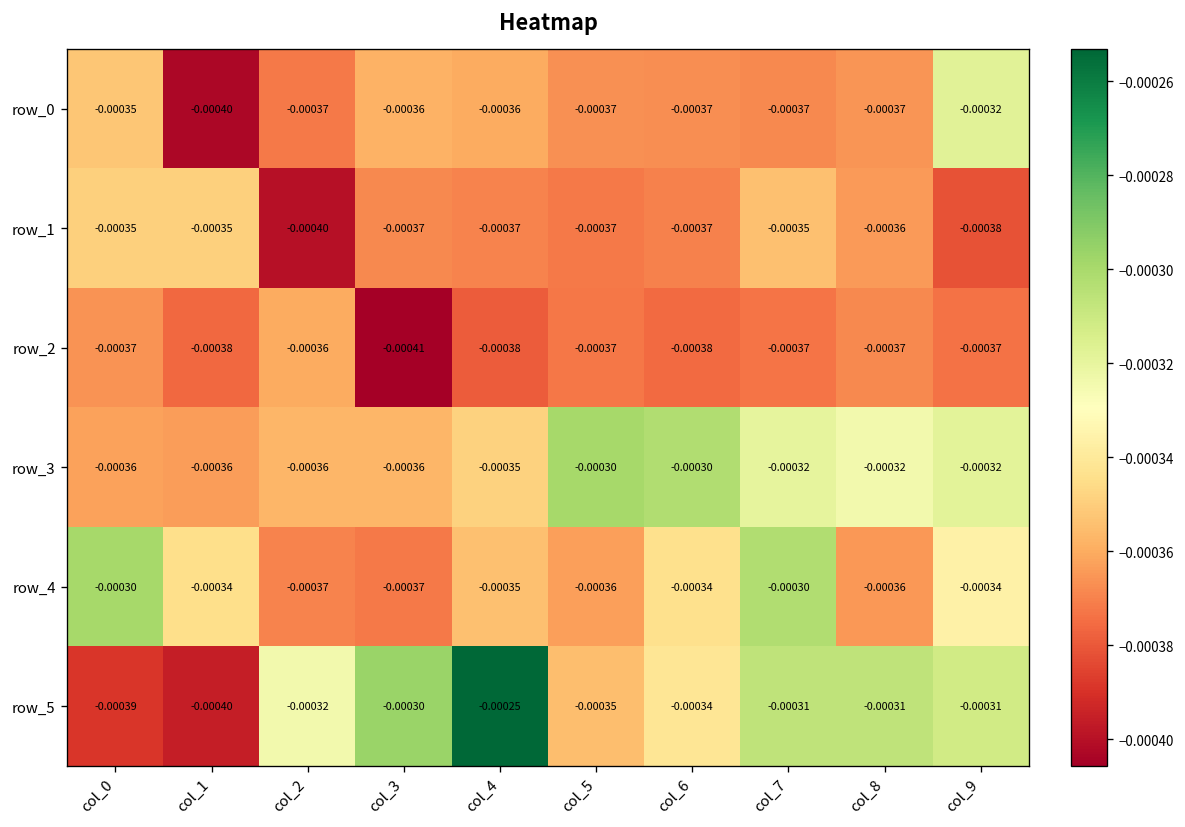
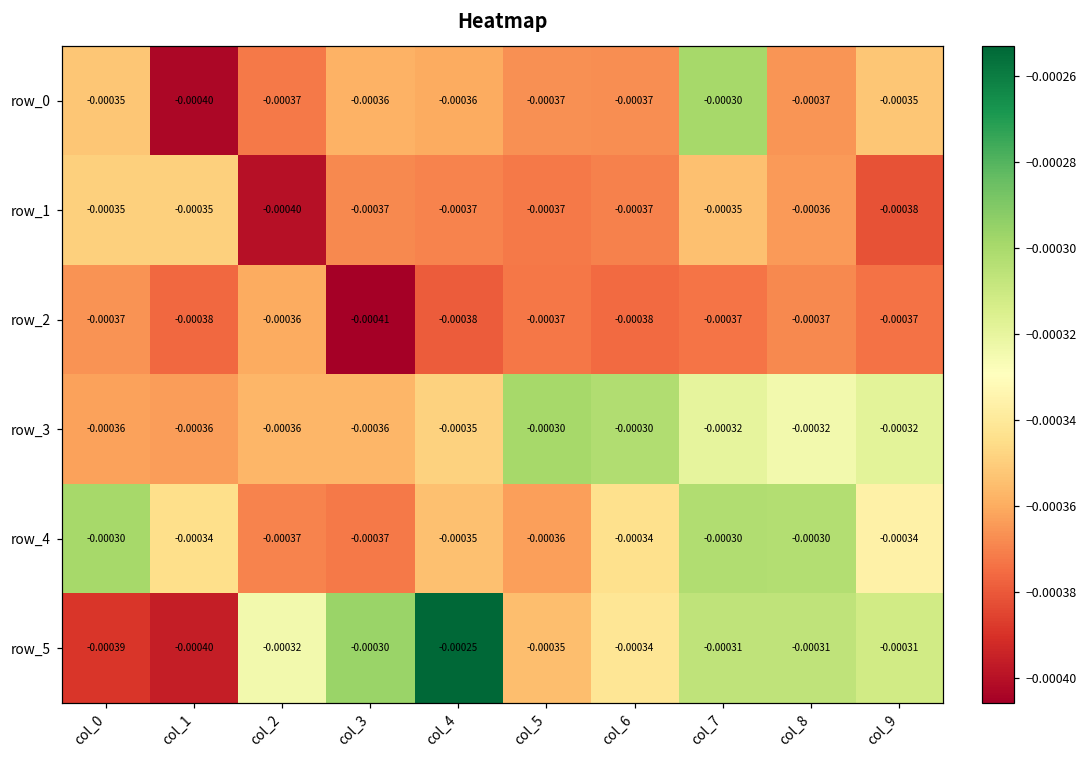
  {
    "row_0": {
      "col_0": -0.00035,
      "col_1": -0.00040,
      "col_2": -0.00037,
      "col_3": -0.00036,
      "col_4": -0.00036,
      "col_5": -0.00037,
      "col_6": -0.00037,
-     "col_7": -0.00037,
+     "col_7": -0.00030,
      "col_8": -0.00037,
-     "col_9": -0.00032
+     "col_9": -0.00035
    },
    "row_1": {
      "col_0": -0.00035,
      "col_1": -0.00035,
      "col_2": -0.00040,
      "col_3": -0.00037,
      "col_4": -0.00037,
      "col_5": -0.00037,
      "col_6": -0.00037,
      "col_7": -0.00035,
      "col_8": -0.00036,
      "col_9": -0.00038
    },
    "row_2": {
      "col_0": -0.00037,
      "col_1": -0.00038,
      "col_2": -0.00036,
      "col_3": -0.00041,
      "col_4": -0.00038,
      "col_5": -0.00037,
      "col_6": -0.00038,
      "col_7": -0.00037,
      "col_8": -0.00037,
      "col_9": -0.00037
    },
    "row_3": {
      "col_0": -0.00036,
      "col_1": -0.00036,
      "col_2": -0.00036,
      "col_3": -0.00036,
      "col_4": -0.00035,
      "col_5": -0.00030,
      "col_6": -0.00030,
      "col_7": -0.00032,
      "col_8": -0.00032,
      "col_9": -0.00032
    },
    "row_4": {
      "col_0": -0.00030,
      "col_1": -0.00034,
      "col_2": -0.00037,
      "col_3": -0.00037,
      "col_4": -0.00035,
      "col_5": -0.00036,
      "col_6": -0.00034,
      "col_7": -0.00030,
-     "col_8": -0.00036,
+     "col_8": -0.00030,
      "col_9": -0.00034
    },
    "row_5": {
      "col_0": -0.00039,
      "col_1": -0.00040,
      "col_2": -0.00032,
      "col_3": -0.00030,
      "col_4": -0.00025,
      "col_5": -0.00035,
      "col_6": -0.00034,
      "col_7": -0.00031,
      "col_8": -0.00031,
      "col_9": -0.00031
    }
  }
